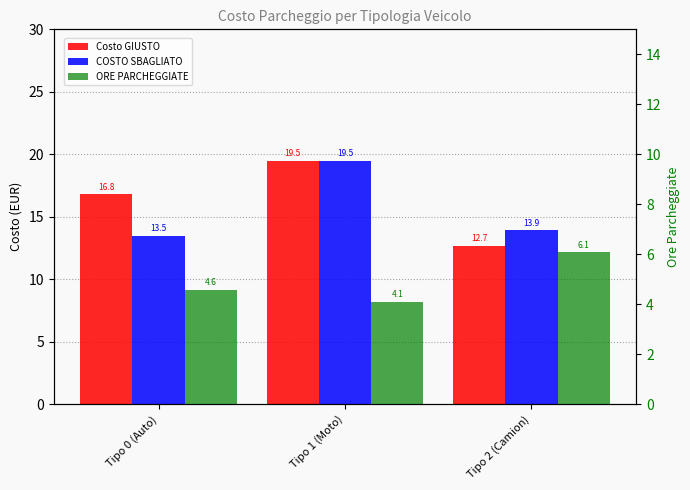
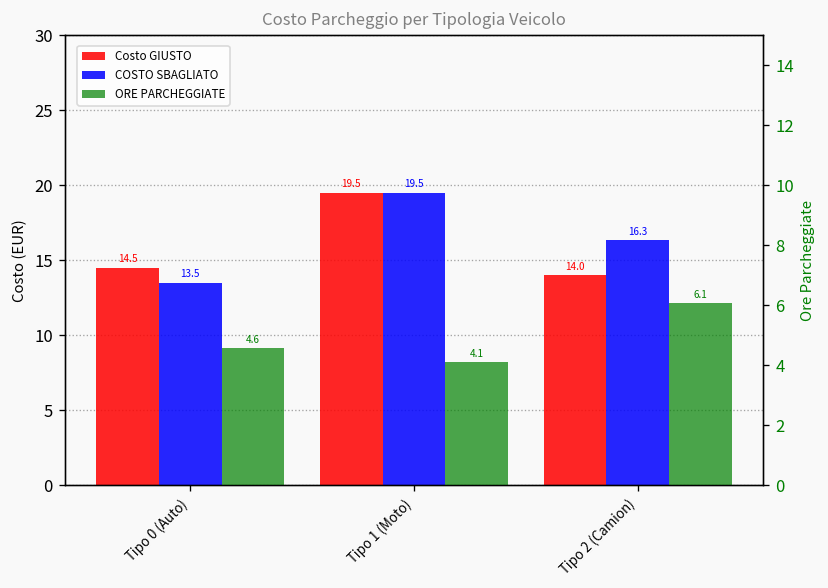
  {
    "Costo GIUSTO": {
-     "Tipo 0 (Auto)": 16.8,
+     "Tipo 0 (Auto)": 14.5,
      "Tipo 1 (Moto)": 19.5,
-     "Tipo 2 (Camion)": 12.7
+     "Tipo 2 (Camion)": 14.0
    },
    "COSTO SBAGLIATO": {
      "Tipo 0 (Auto)": 13.5,
      "Tipo 1 (Moto)": 19.5,
-     "Tipo 2 (Camion)": 13.9
+     "Tipo 2 (Camion)": 16.3
    },
    "ORE PARCHEGGIATE": {
      "Tipo 0 (Auto)": 4.6,
      "Tipo 1 (Moto)": 4.1,
      "Tipo 2 (Camion)": 6.1
    }
  }
